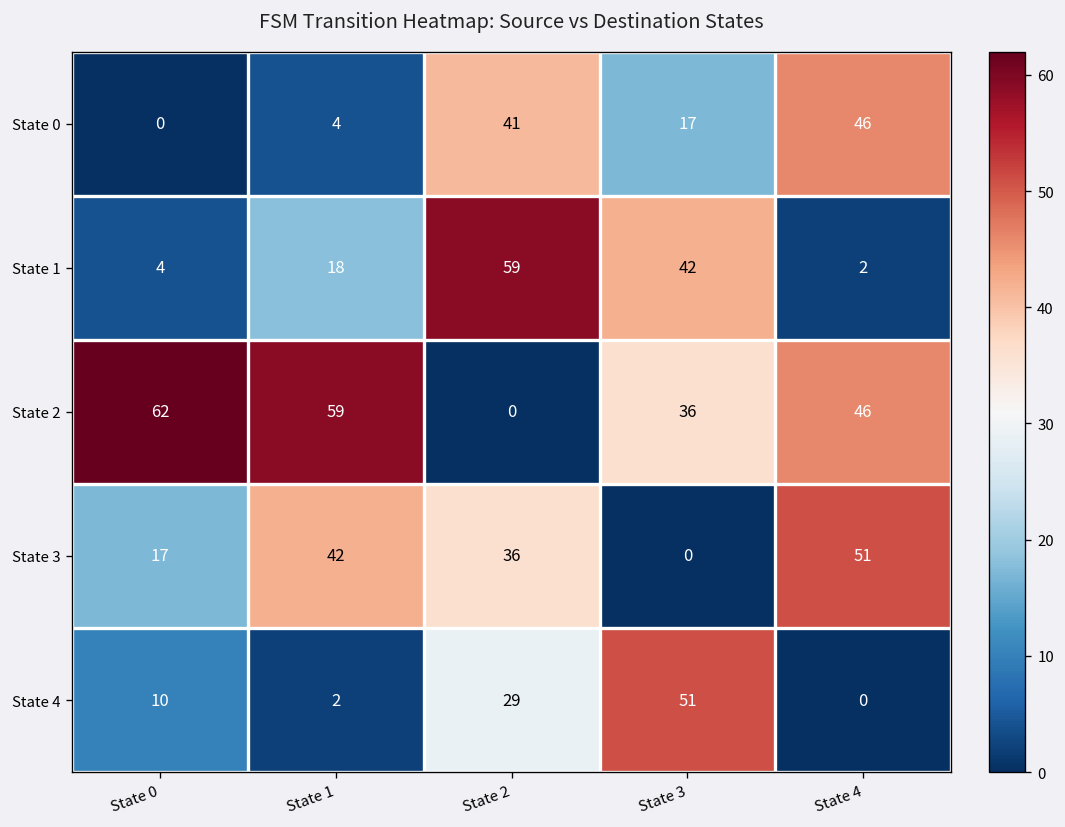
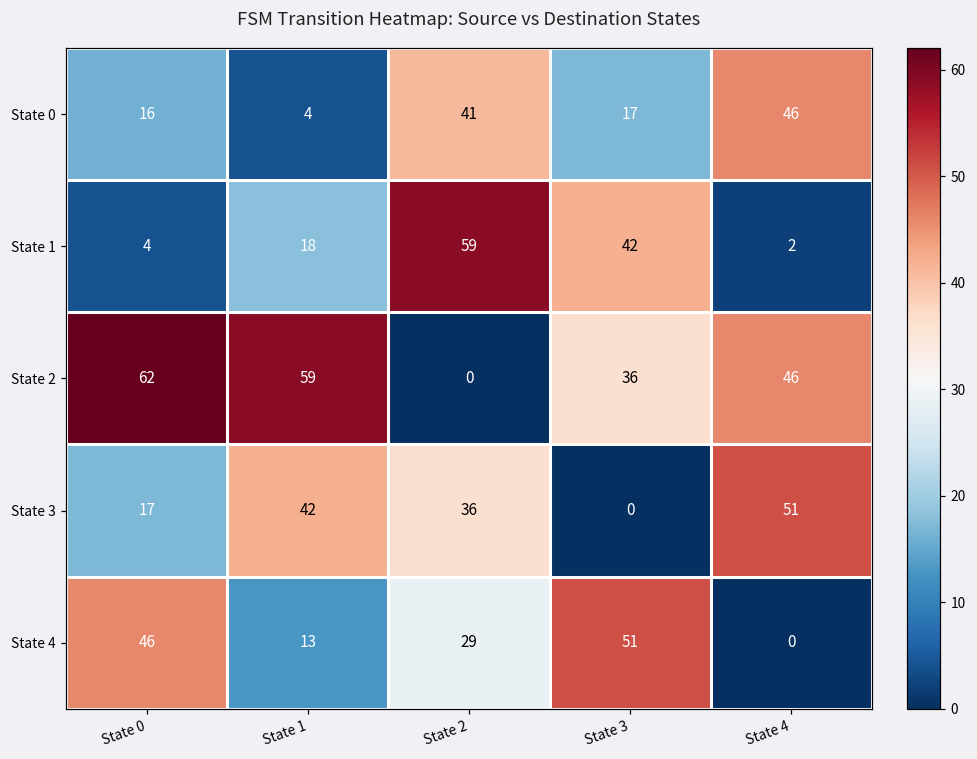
  {
    "State 0": {
-     "State 0": 0,
+     "State 0": 16,
      "State 1": 4,
      "State 2": 41,
      "State 3": 17,
      "State 4": 46
    },
    "State 1": {
      "State 0": 4,
      "State 1": 18,
      "State 2": 59,
      "State 3": 42,
      "State 4": 2
    },
    "State 2": {
      "State 0": 62,
      "State 1": 59,
      "State 2": 0,
      "State 3": 36,
      "State 4": 46
    },
    "State 3": {
      "State 0": 17,
      "State 1": 42,
      "State 2": 36,
      "State 3": 0,
      "State 4": 51
    },
    "State 4": {
-     "State 0": 10,
-     "State 1": 2,
+     "State 0": 46,
+     "State 1": 13,
      "State 2": 29,
      "State 3": 51,
      "State 4": 0
    }
  }
